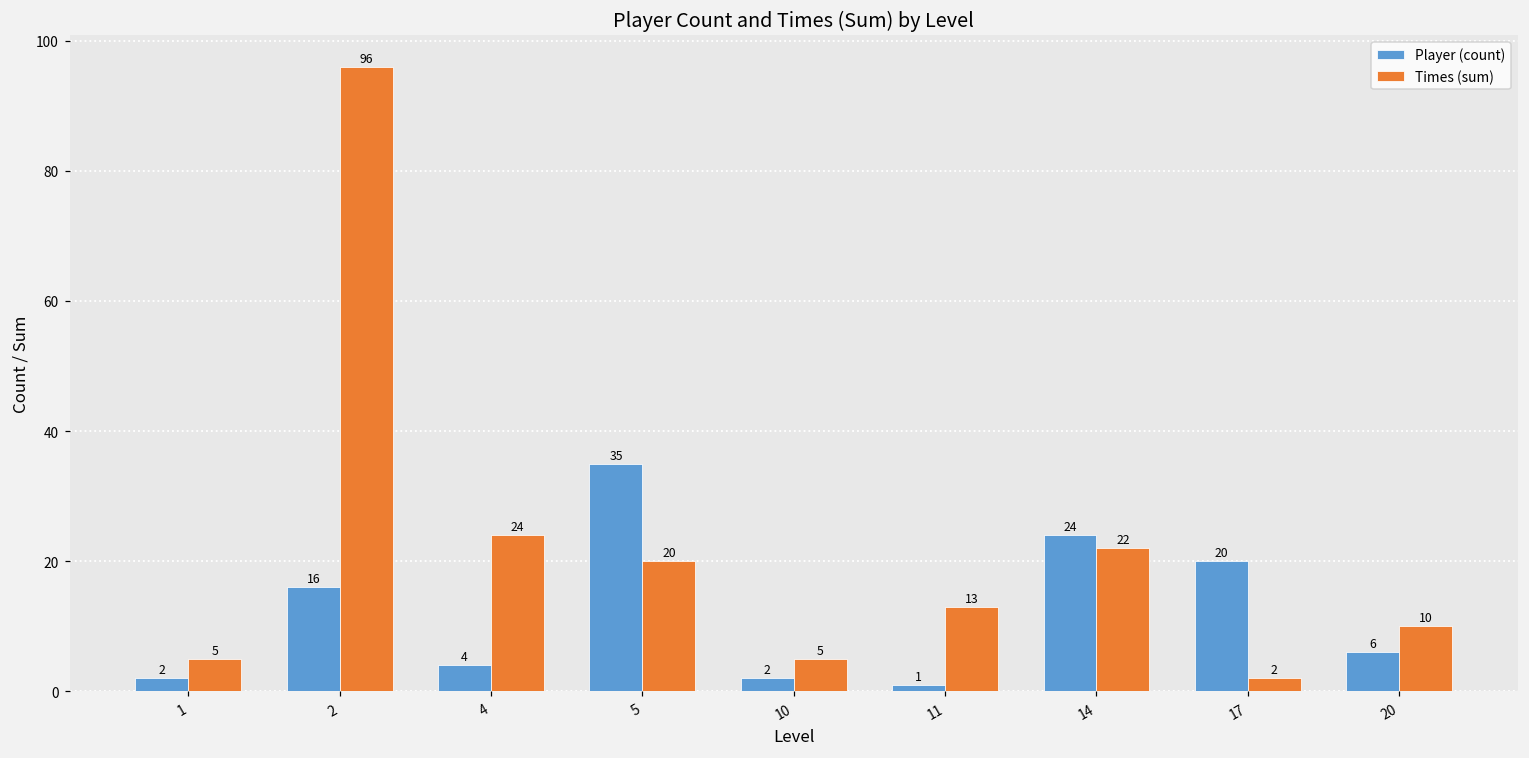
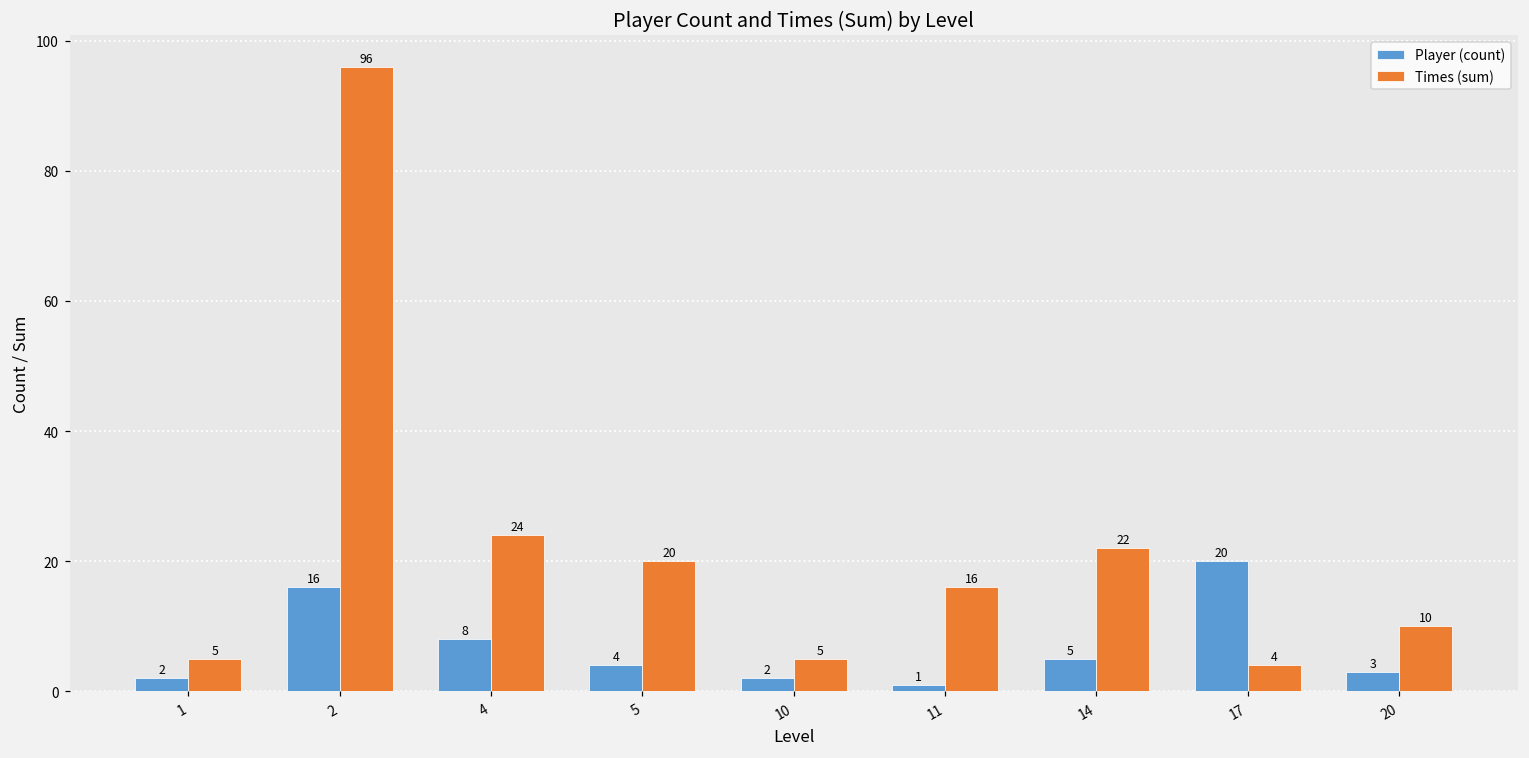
  {
    "Player (count)": {
      "1": 2,
      "2": 16,
-     "4": 4,
-     "5": 35,
+     "4": 8,
+     "5": 4,
      "10": 2,
      "11": 1,
-     "14": 24,
+     "14": 5,
      "17": 20,
-     "20": 6
+     "20": 3
    },
    "Times (sum)": {
      "1": 5,
      "2": 96,
      "4": 24,
      "5": 20,
      "10": 5,
-     "11": 13,
+     "11": 16,
      "14": 22,
-     "17": 2,
+     "17": 4,
      "20": 10
    }
  }
